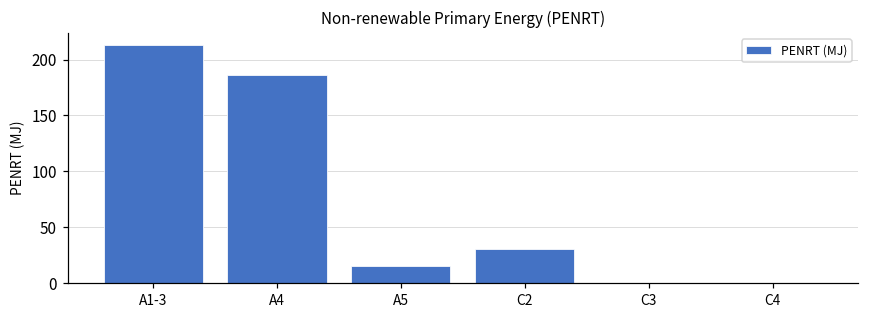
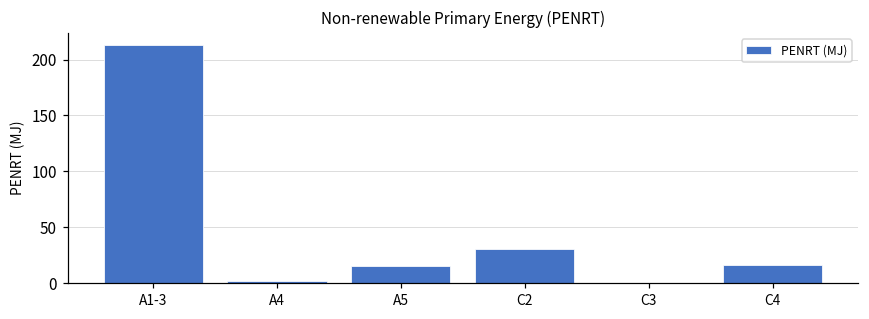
  {
    "A1-3": 213,
-   "A4": 186,
+   "A4": 2,
    "A5": 15,
    "C2": 31,
-   "C4": 0
+   "C4": 16
  }
